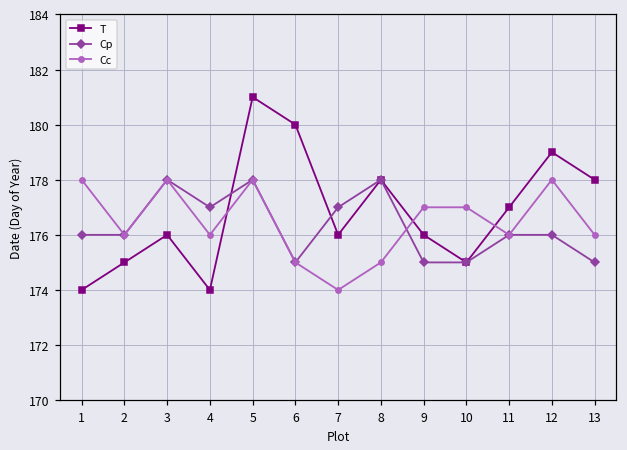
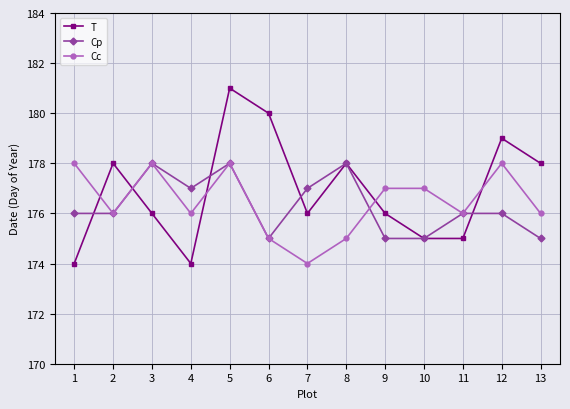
  {
    "T": {
      "1": 174,
-     "2": 175,
+     "2": 178,
      "3": 176,
      "4": 174,
      "5": 181,
      "6": 180,
      "7": 176,
      "9": 176,
-     "11": 177,
+     "11": 175,
      "12": 179,
      "13": 178
    }
  }
